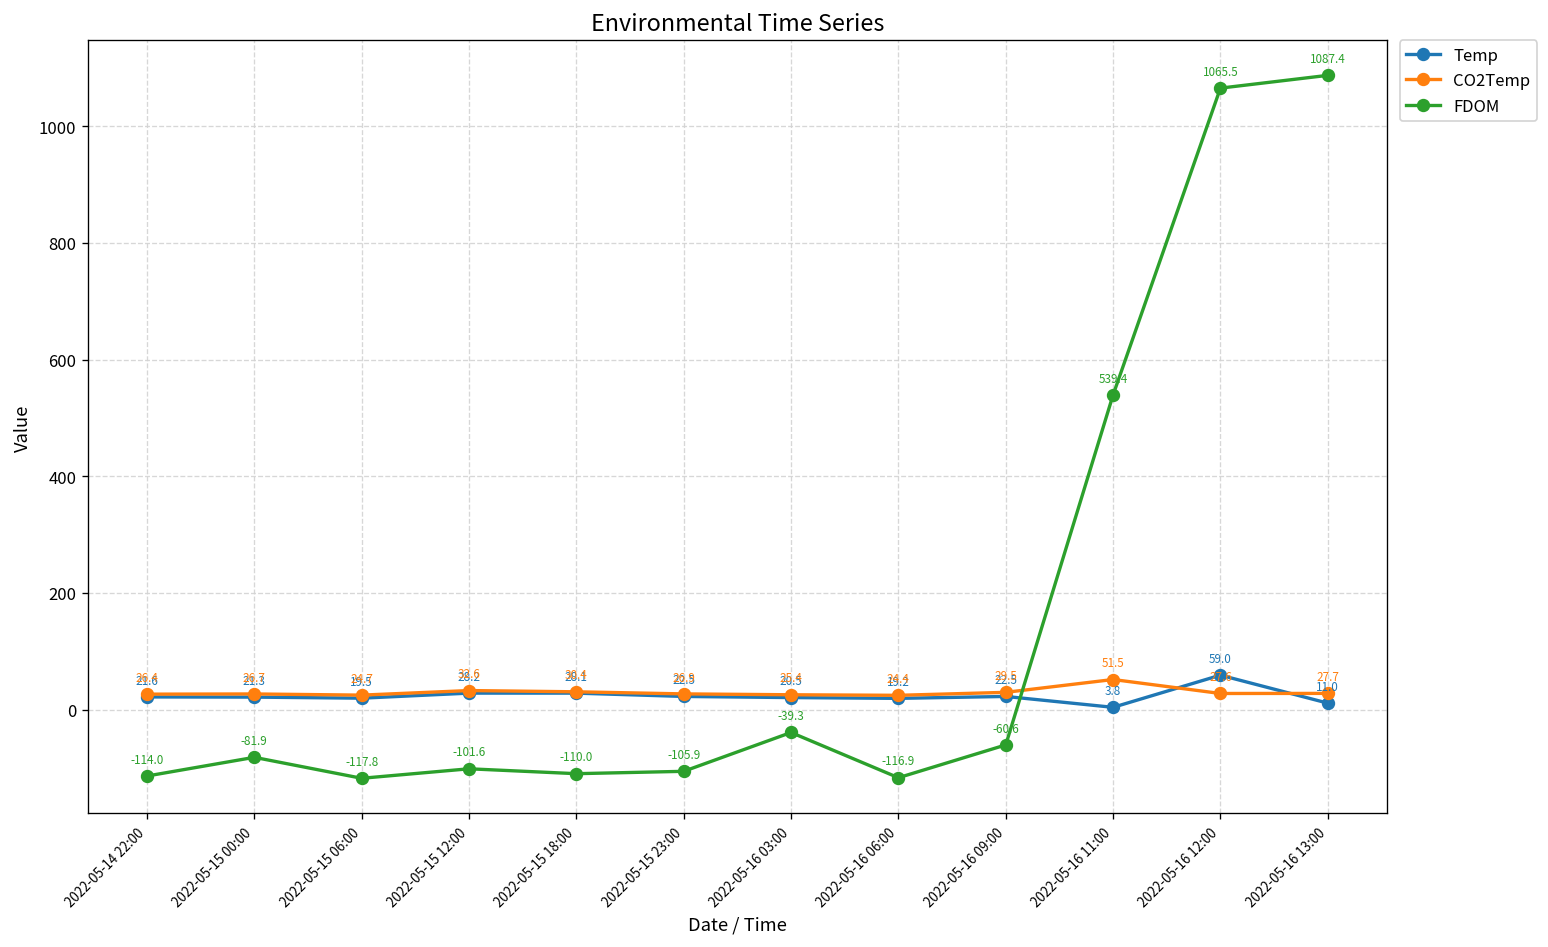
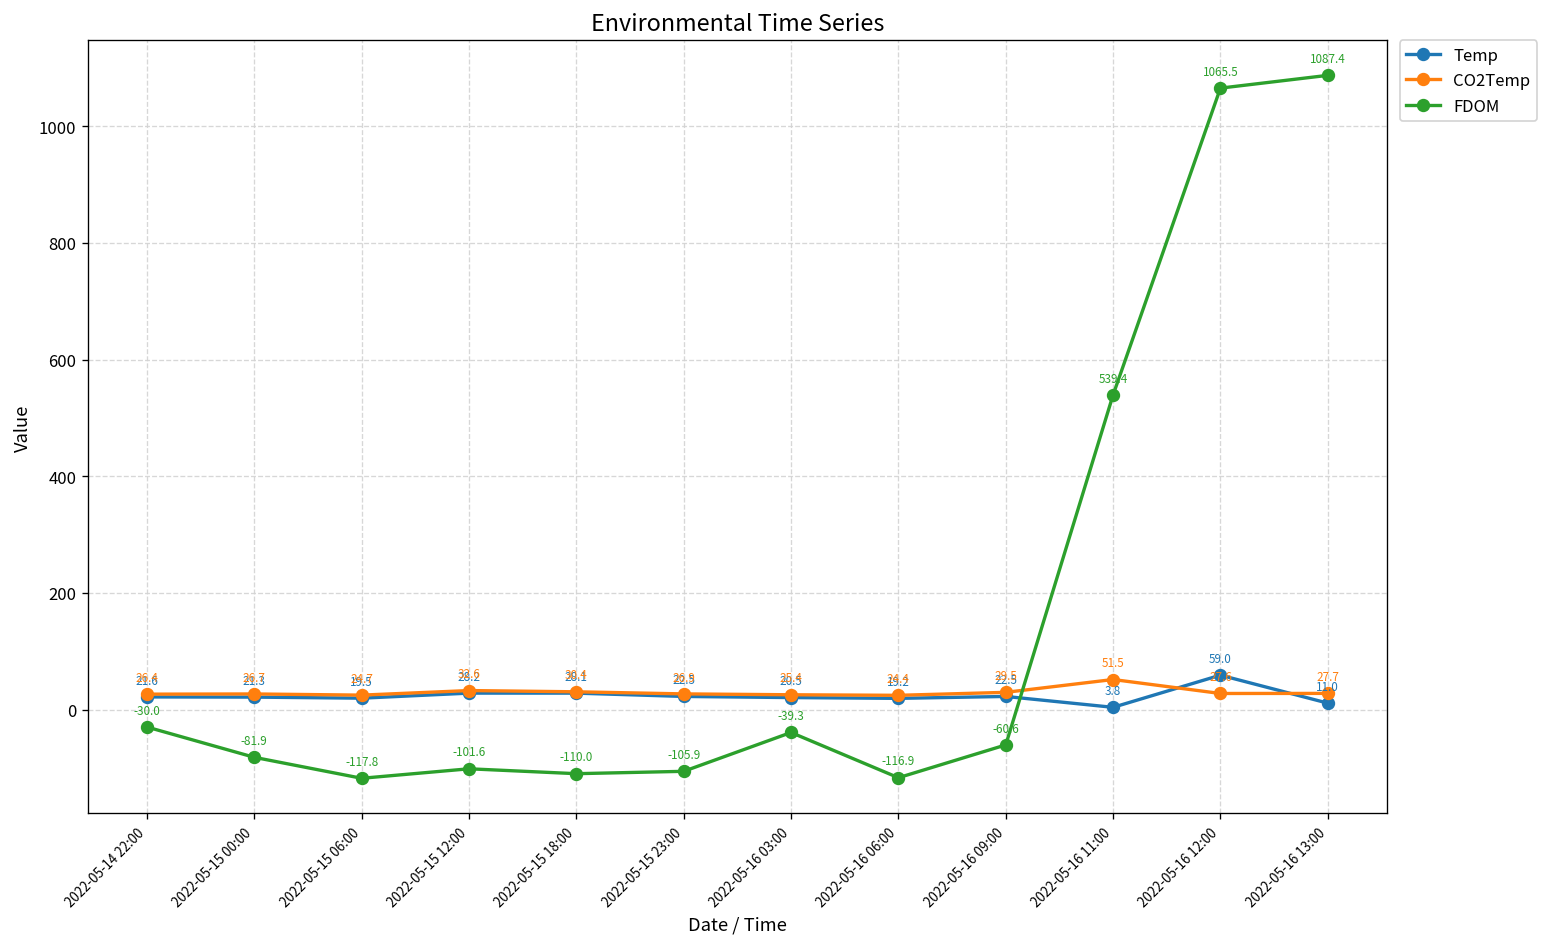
  {
    "Temp": {
      "2022-05-16 11:00": 3.8,
      "2022-05-16 12:00": 59.0
    },
    "CO2Temp": {
      "2022-05-16 11:00": 51.5
    },
    "FDOM": {
-     "2022-05-14 22:00": -114.0,
+     "2022-05-14 22:00": -30.0,
      "2022-05-15 00:00": -81.9,
      "2022-05-15 06:00": -117.8,
      "2022-05-15 12:00": -101.6,
      "2022-05-15 18:00": -110.0,
      "2022-05-15 23:00": -105.9,
      "2022-05-16 03:00": -39.3,
      "2022-05-16 06:00": -116.9,
      "2022-05-16 09:00": -60.6,
      "2022-05-16 11:00": 539.4,
      "2022-05-16 12:00": 1065.5,
      "2022-05-16 13:00": 1087.4
    }
  }
